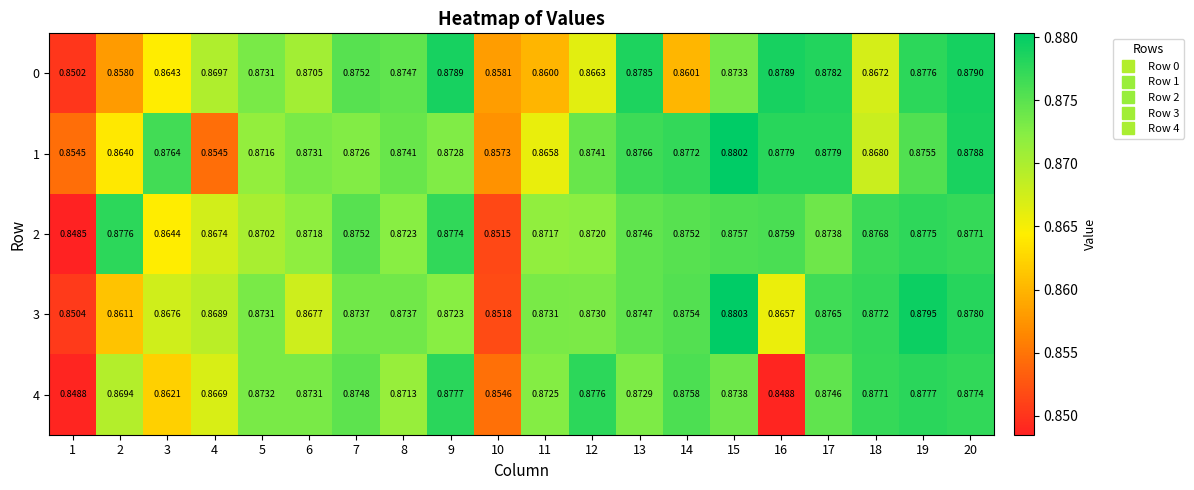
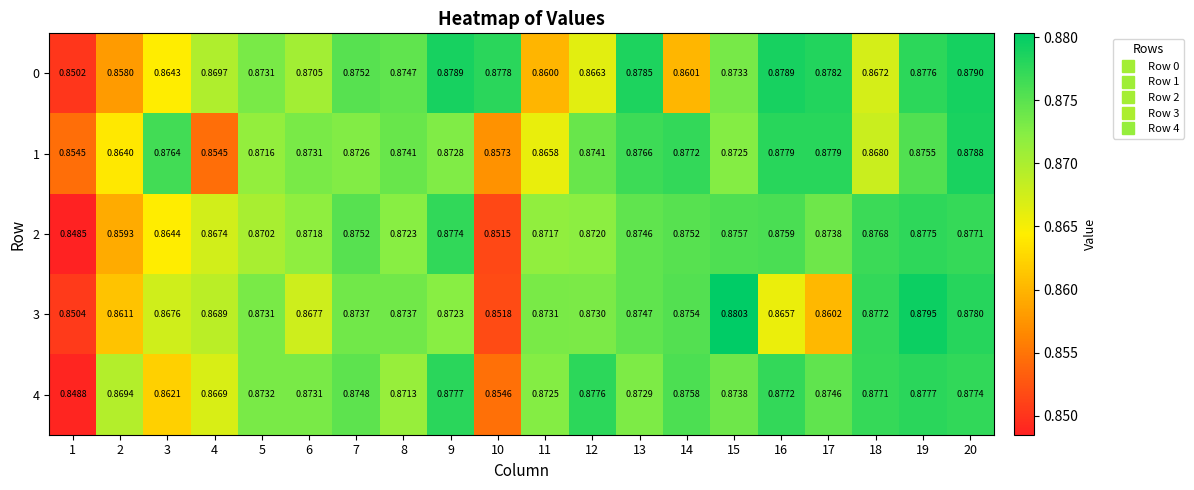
  {
    "0": {
      "1": 0.8502,
      "2": 0.8580,
      "3": 0.8643,
      "4": 0.8697,
      "5": 0.8731,
      "6": 0.8705,
      "7": 0.8752,
      "8": 0.8747,
      "9": 0.8789,
-     "10": 0.8581,
+     "10": 0.8778,
      "11": 0.8600,
      "12": 0.8663,
      "13": 0.8785,
      "14": 0.8601,
      "15": 0.8733,
      "16": 0.8789,
      "17": 0.8782,
      "18": 0.8672,
      "19": 0.8776,
      "20": 0.8790
    },
    "1": {
      "1": 0.8545,
      "2": 0.8640,
      "3": 0.8764,
      "4": 0.8545,
      "5": 0.8716,
      "6": 0.8731,
      "7": 0.8726,
      "8": 0.8741,
      "9": 0.8728,
      "10": 0.8573,
      "11": 0.8658,
      "12": 0.8741,
      "13": 0.8766,
      "14": 0.8772,
-     "15": 0.8802,
+     "15": 0.8725,
      "16": 0.8779,
      "17": 0.8779,
      "18": 0.8680,
      "19": 0.8755,
      "20": 0.8788
    },
    "2": {
      "1": 0.8485,
-     "2": 0.8776,
+     "2": 0.8593,
      "3": 0.8644,
      "4": 0.8674,
      "5": 0.8702,
      "6": 0.8718,
      "7": 0.8752,
      "8": 0.8723,
      "9": 0.8774,
      "10": 0.8515,
      "11": 0.8717,
      "12": 0.8720,
      "13": 0.8746,
      "14": 0.8752,
      "15": 0.8757,
      "16": 0.8759,
      "17": 0.8738,
      "18": 0.8768,
      "19": 0.8775,
      "20": 0.8771
    },
    "3": {
      "1": 0.8504,
      "2": 0.8611,
      "3": 0.8676,
      "4": 0.8689,
      "5": 0.8731,
      "6": 0.8677,
      "7": 0.8737,
      "8": 0.8737,
      "9": 0.8723,
      "10": 0.8518,
      "11": 0.8731,
      "12": 0.8730,
      "13": 0.8747,
      "14": 0.8754,
      "15": 0.8803,
      "16": 0.8657,
-     "17": 0.8765,
+     "17": 0.8602,
      "18": 0.8772,
      "19": 0.8795,
      "20": 0.8780
    },
    "4": {
      "1": 0.8488,
      "2": 0.8694,
      "3": 0.8621,
      "4": 0.8669,
      "5": 0.8732,
      "6": 0.8731,
      "7": 0.8748,
      "8": 0.8713,
      "9": 0.8777,
      "10": 0.8546,
      "11": 0.8725,
      "12": 0.8776,
      "13": 0.8729,
      "14": 0.8758,
      "15": 0.8738,
-     "16": 0.8488,
+     "16": 0.8772,
      "17": 0.8746,
      "18": 0.8771,
      "19": 0.8777,
      "20": 0.8774
    }
  }
